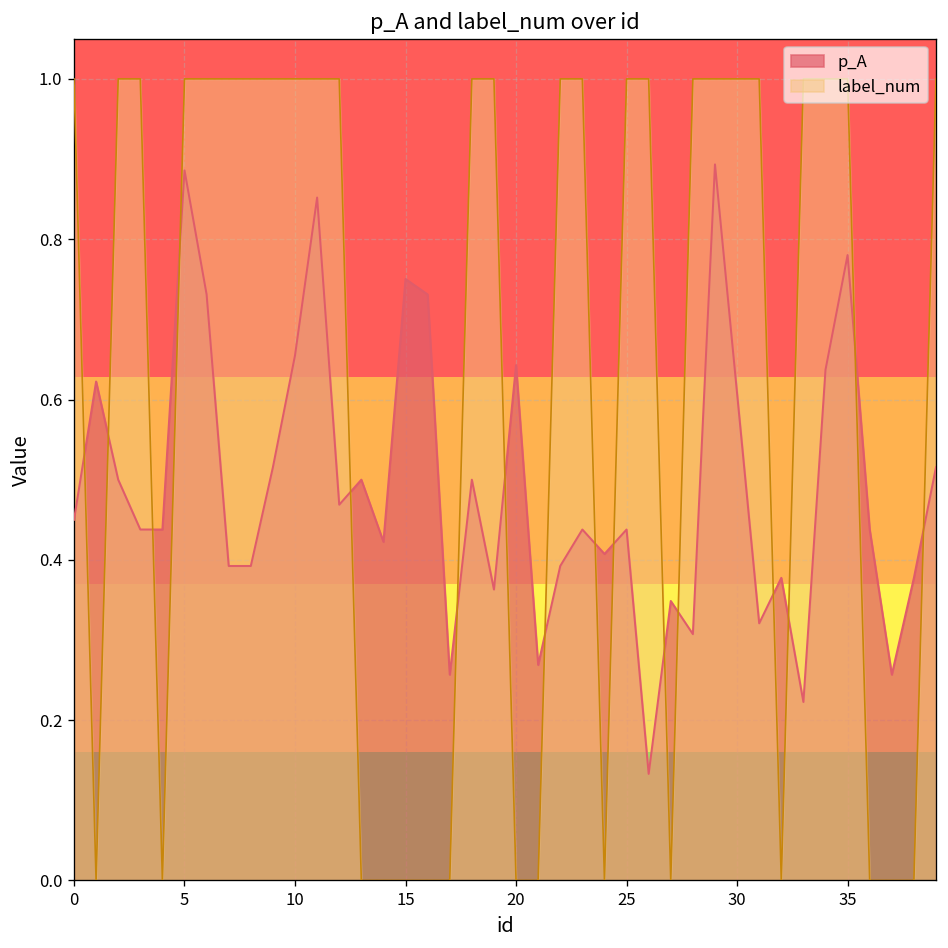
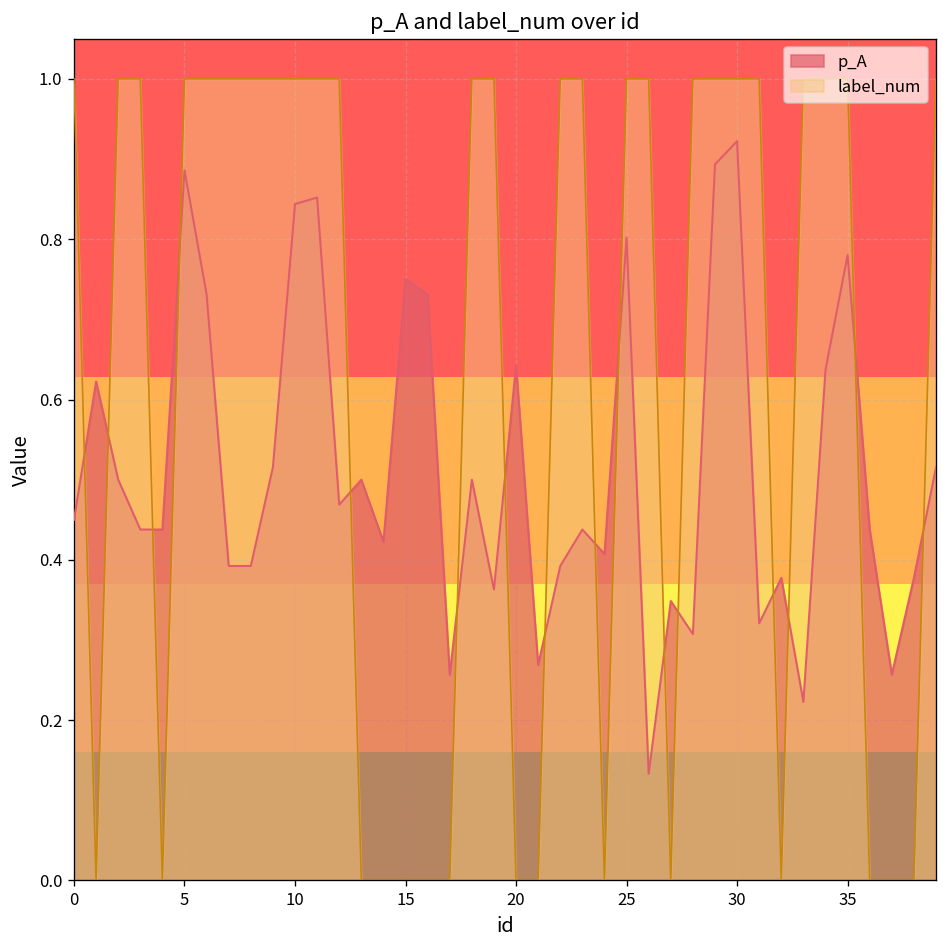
  {
    "p_A": {
      "0": 0.45,
      "5": 0.89,
-     "10": 0.66,
+     "10": 0.84,
      "15": 0.75,
      "20": 0.64,
-     "25": 0.44,
-     "30": 0.61,
+     "25": 0.80,
+     "30": 0.92,
      "35": 0.78
    },
    "label_num": {
      "0": 1.00,
      "5": 1.00,
      "10": 1.00,
      "15": 0.00,
      "20": 0.00,
      "25": 1.00,
      "30": 1.00
    }
  }
